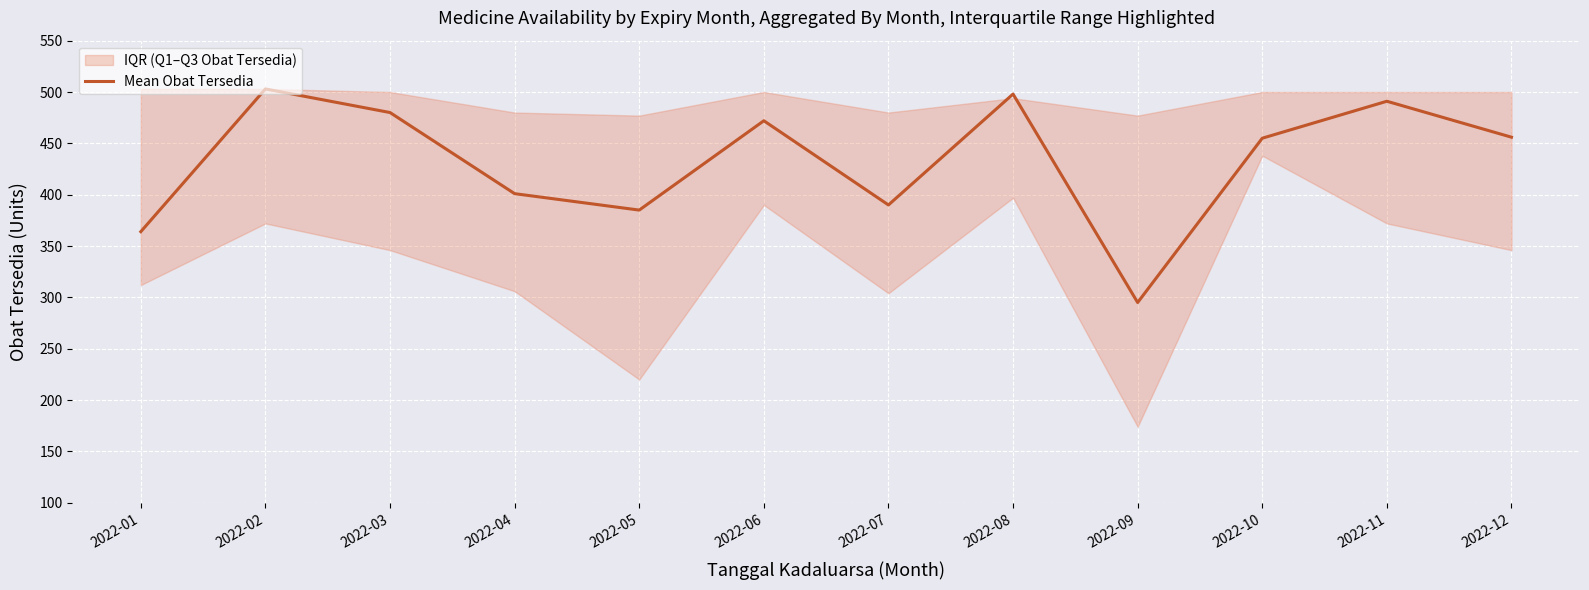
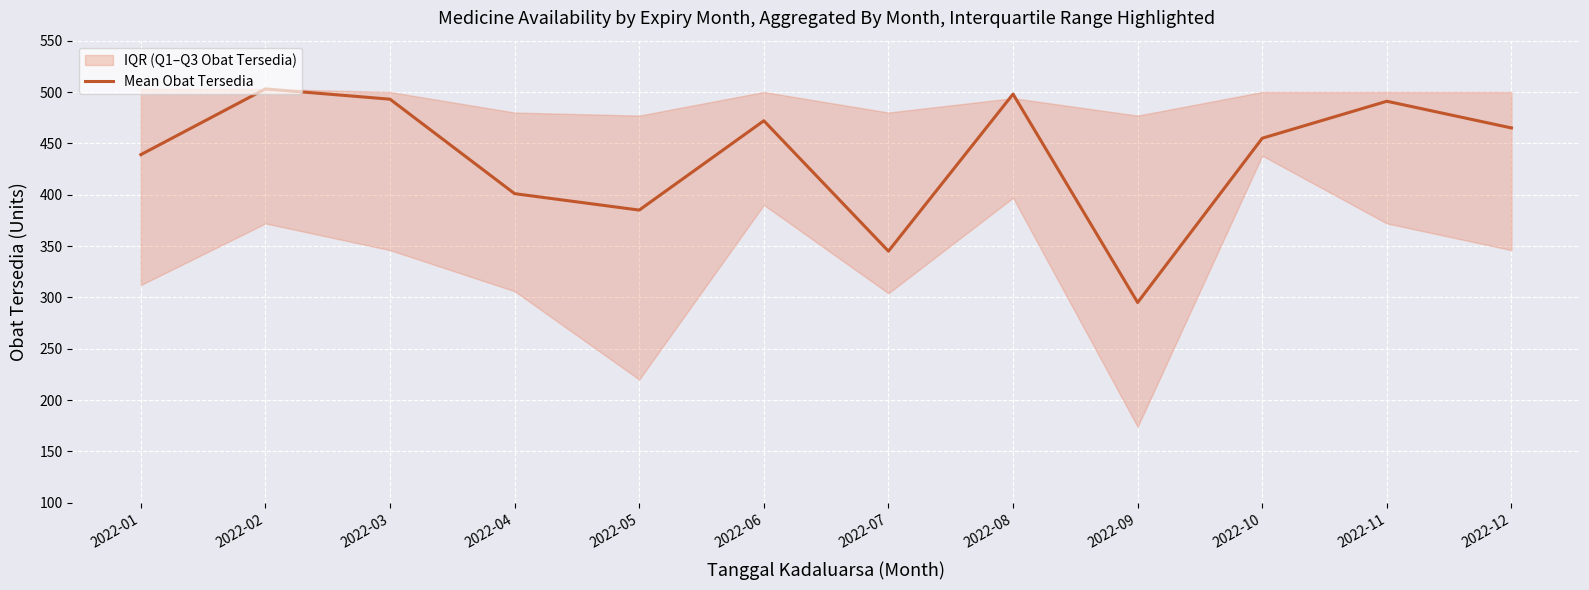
  {
    "Mean Obat Tersedia": {
-     "2022-01": 364,
-     "2022-03": 480,
+     "2022-01": 439,
+     "2022-03": 493,
      "2022-04": 401,
      "2022-05": 385,
      "2022-06": 472,
-     "2022-07": 390,
+     "2022-07": 345,
      "2022-08": 498,
      "2022-09": 295,
      "2022-10": 455,
      "2022-11": 491,
-     "2022-12": 456
+     "2022-12": 465
    }
  }
